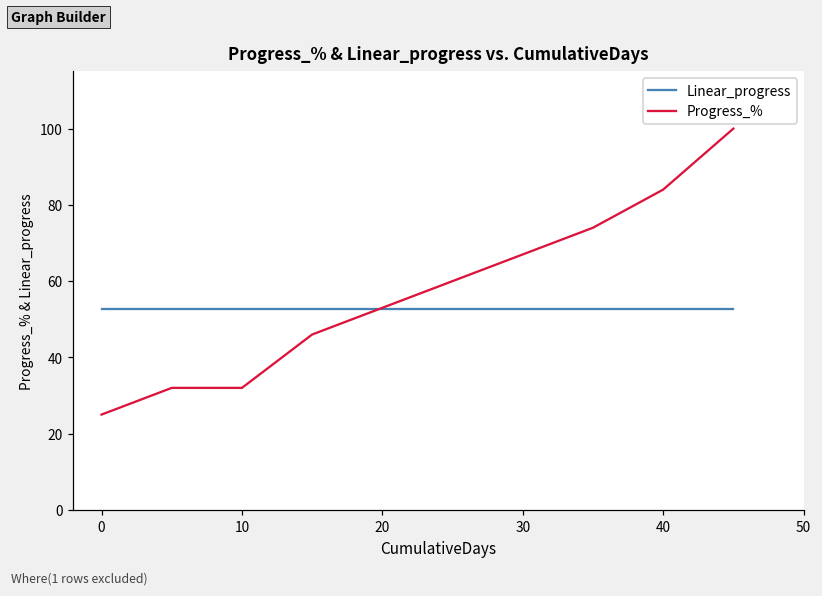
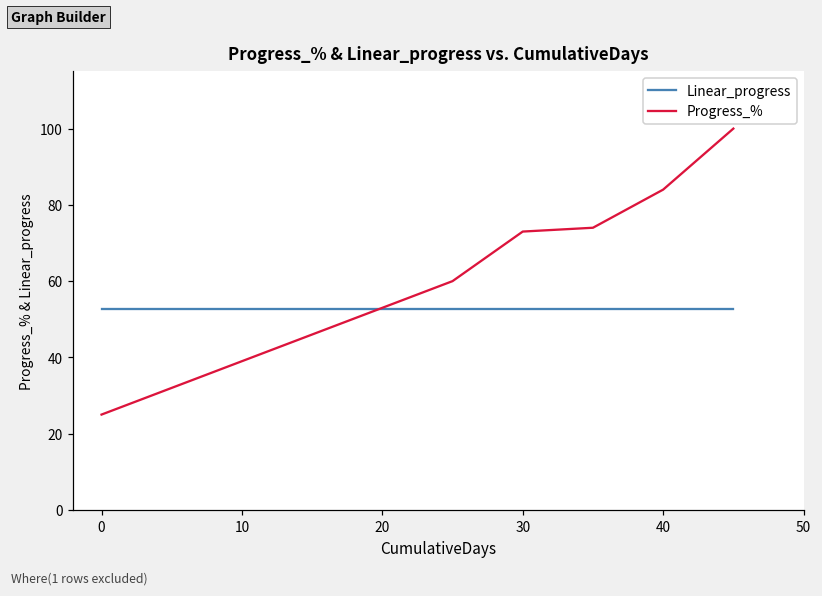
  {
    "Linear_progress": {
      "0": 53,
      "10": 53,
      "30": 53,
      "40": 53
    },
    "Progress_%": {
      "0": 25,
-     "10": 32,
-     "30": 67,
+     "10": 39,
+     "30": 73,
      "40": 84
    }
  }
